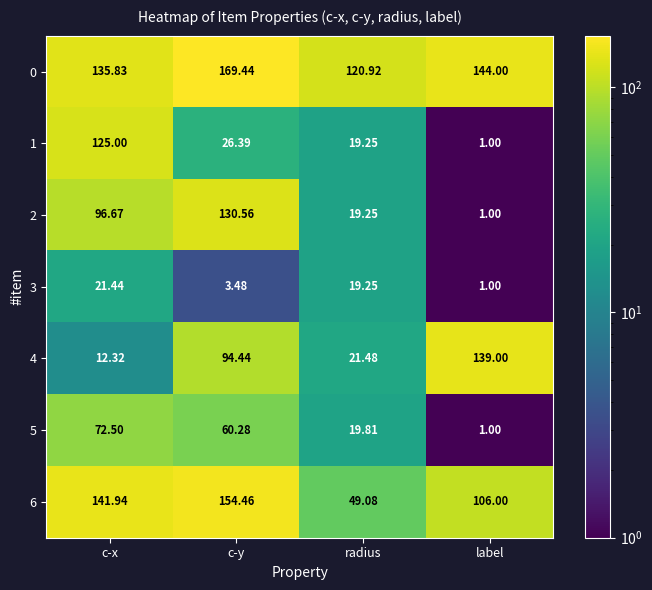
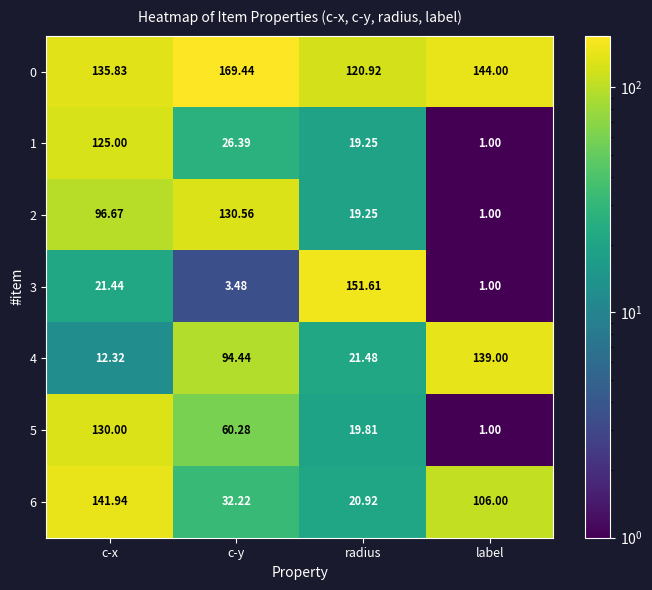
  {
    "0": {
      "c-x": 135.83,
      "c-y": 169.44,
      "radius": 120.92,
      "label": 144.00
    },
    "1": {
      "c-x": 125.00,
      "c-y": 26.39,
      "radius": 19.25,
      "label": 1.00
    },
    "2": {
      "c-x": 96.67,
      "c-y": 130.56,
      "radius": 19.25,
      "label": 1.00
    },
    "3": {
      "c-x": 21.44,
      "c-y": 3.48,
-     "radius": 19.25,
+     "radius": 151.61,
      "label": 1.00
    },
    "4": {
      "c-x": 12.32,
      "c-y": 94.44,
      "radius": 21.48,
      "label": 139.00
    },
    "5": {
-     "c-x": 72.50,
+     "c-x": 130.00,
      "c-y": 60.28,
      "radius": 19.81,
      "label": 1.00
    },
    "6": {
      "c-x": 141.94,
-     "c-y": 154.46,
-     "radius": 49.08,
+     "c-y": 32.22,
+     "radius": 20.92,
      "label": 106.00
    }
  }
